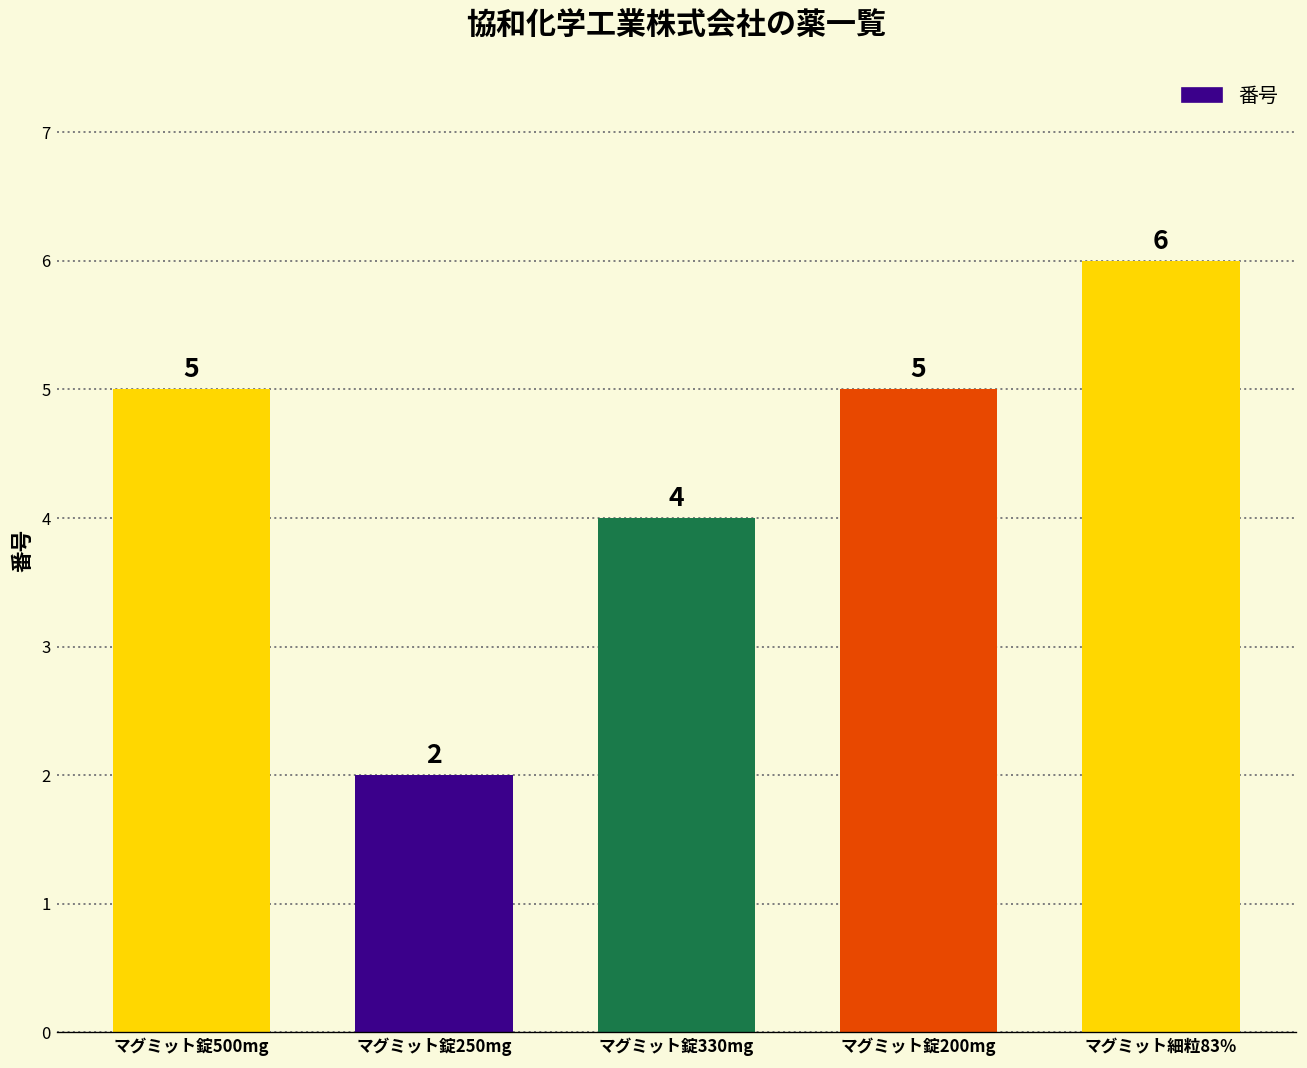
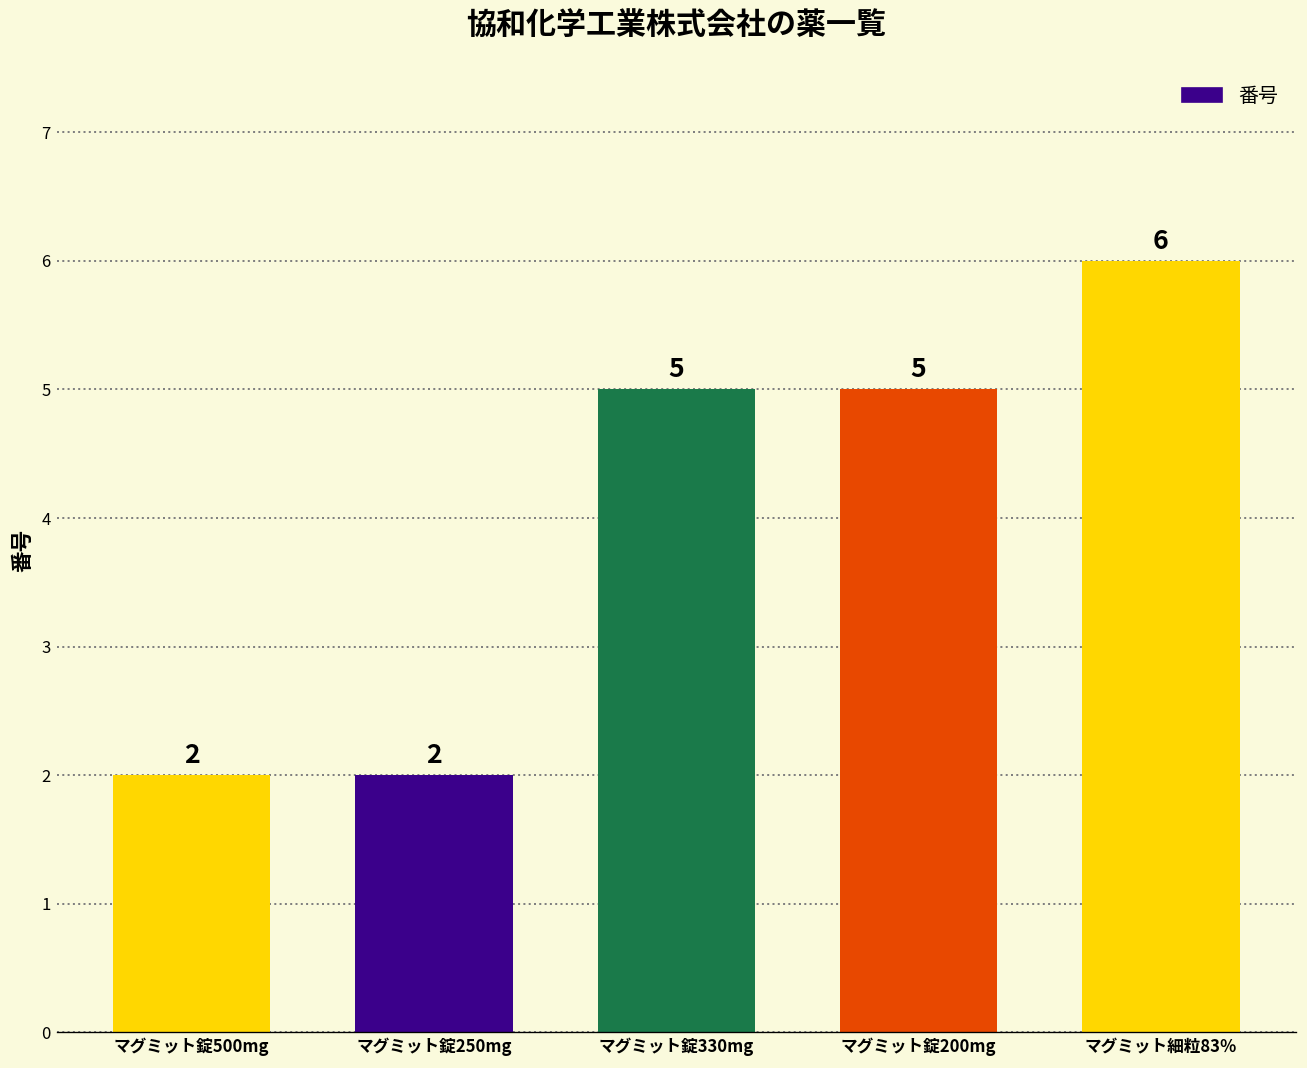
  {
-   "マグミット錠500mg": 5,
+   "マグミット錠500mg": 2,
    "マグミット錠250mg": 2,
-   "マグミット錠330mg": 4,
+   "マグミット錠330mg": 5,
    "マグミット錠200mg": 5,
    "マグミット細粒83％": 6
  }
